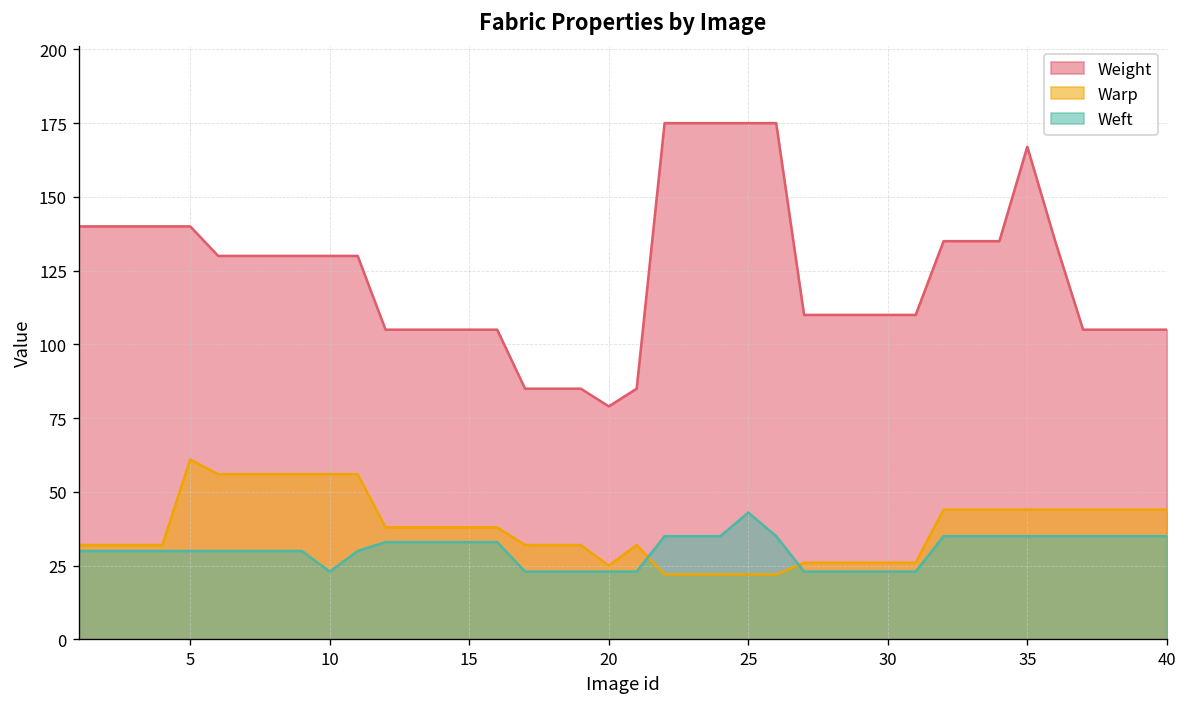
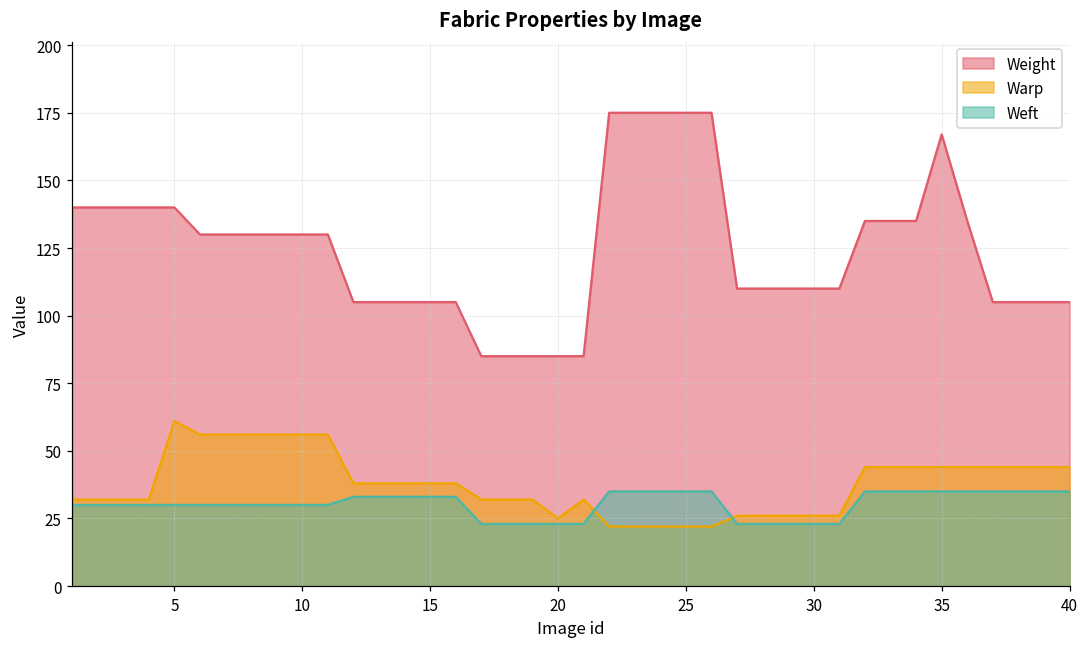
  {
    "Weight": {
      "5": 140,
      "10": 130,
      "15": 105,
-     "20": 79,
+     "20": 85,
      "25": 175,
      "30": 110,
      "35": 167,
      "40": 105
    },
    "Warp": {
      "5": 61,
      "10": 56,
      "15": 38,
      "20": 25,
      "25": 22,
      "30": 26,
      "35": 44,
      "40": 44
    },
    "Weft": {
      "5": 30,
-     "10": 23,
+     "10": 30,
      "15": 33,
      "20": 23,
-     "25": 43,
+     "25": 35,
      "30": 23,
      "35": 35,
      "40": 35
    }
  }
